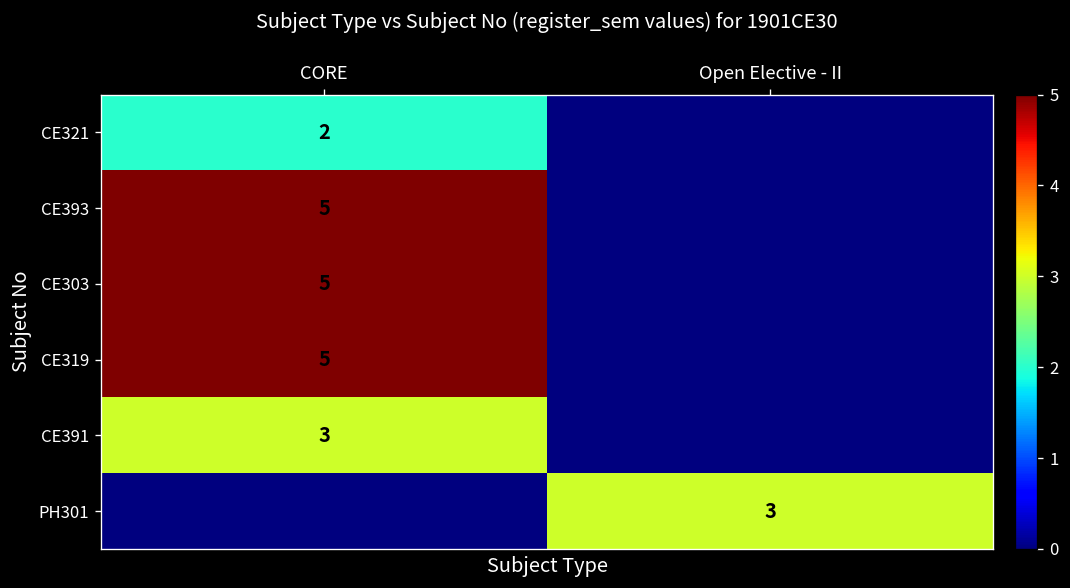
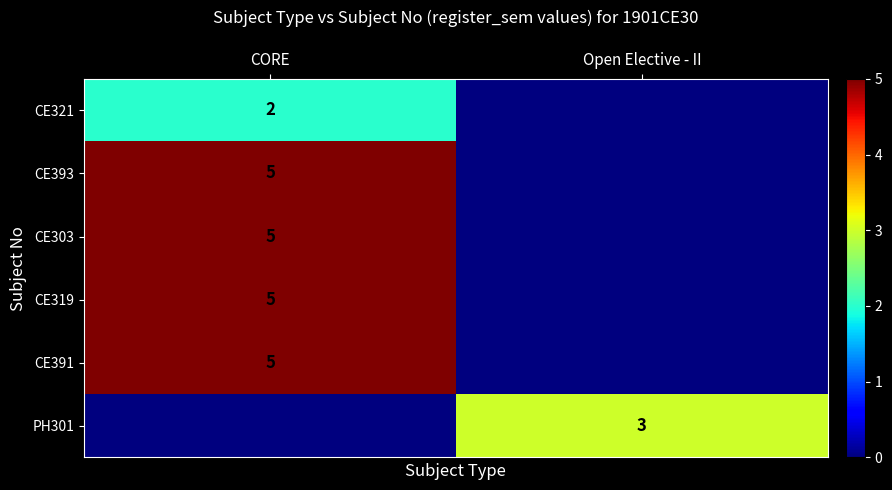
  {
    "CE321": {
      "CORE": 2
    },
    "CE393": {
      "CORE": 5
    },
    "CE303": {
      "CORE": 5
    },
    "CE319": {
      "CORE": 5
    },
    "CE391": {
-     "CORE": 3
+     "CORE": 5
    },
    "PH301": {
      "Open Elective - II": 3
    }
  }
